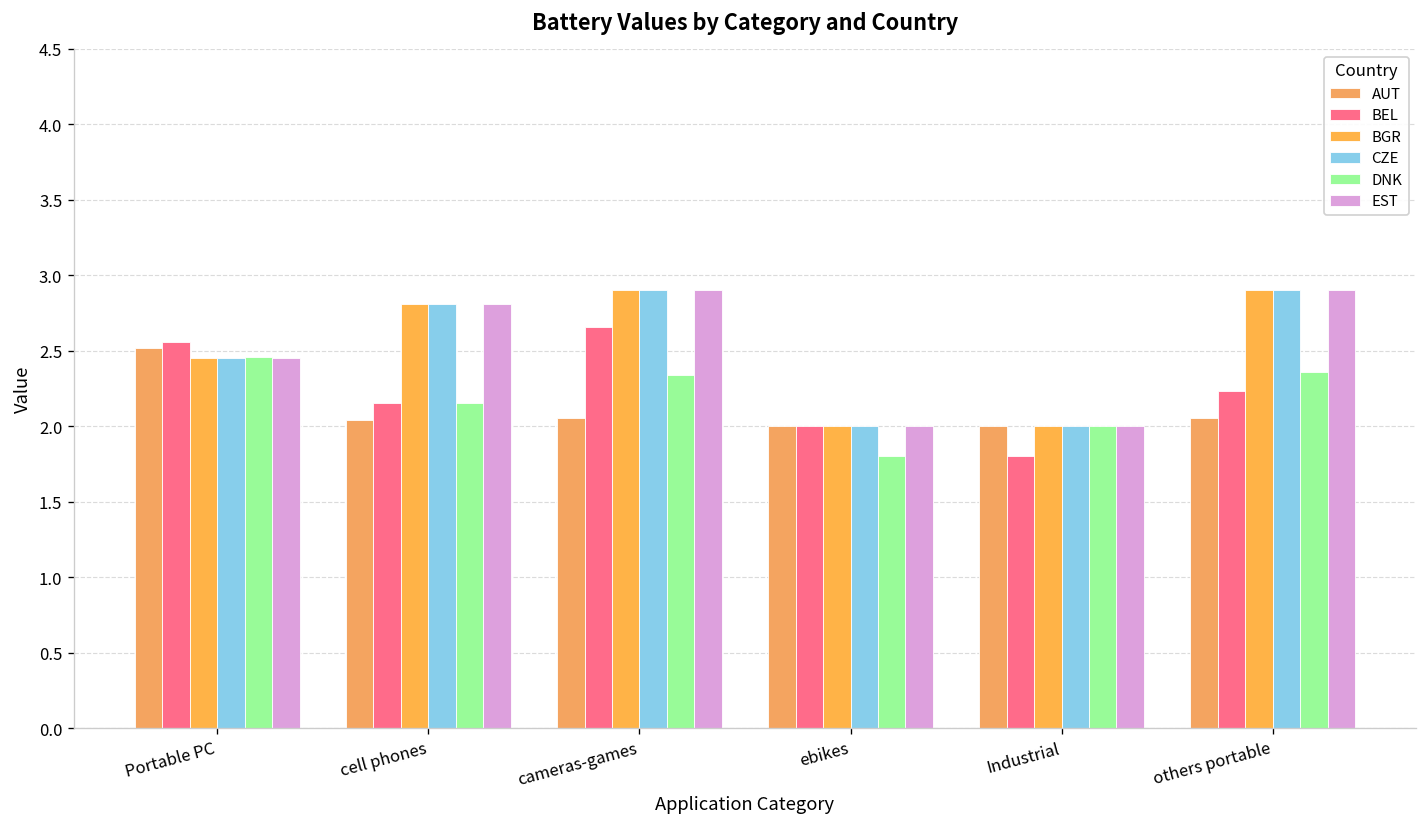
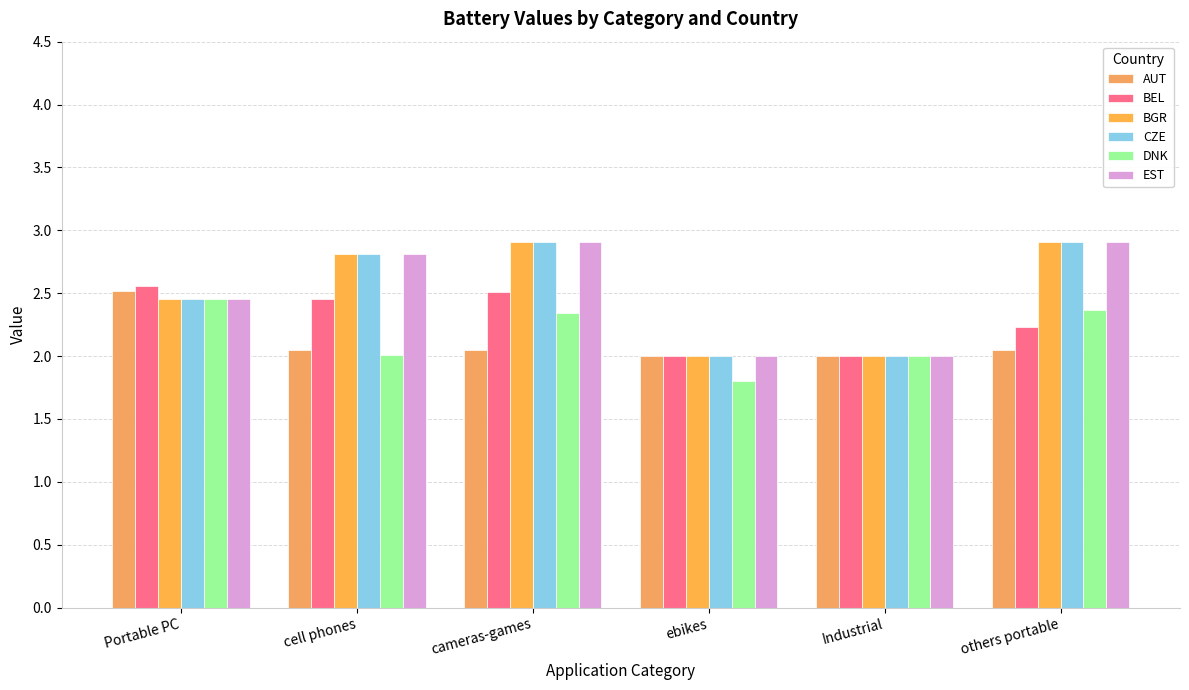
  {
    "BEL": {
      "Portable PC": 2.56,
-     "cell phones": 2.15,
-     "cameras-games": 2.66,
+     "cell phones": 2.46,
+     "cameras-games": 2.51,
      "ebikes": 2.00,
-     "Industrial": 1.8,
+     "Industrial": 2.0,
      "others portable": 2.23
    },
    "CZE": {
      "Portable PC": 2.45,
      "cell phones": 2.81,
      "cameras-games": 2.91,
      "ebikes": 2.00,
      "Industrial": 2.00,
      "others portable": 2.91
    },
    "DNK": {
      "Portable PC": 2.46,
-     "cell phones": 2.16,
+     "cell phones": 2.01,
      "cameras-games": 2.34,
      "ebikes": 1.80,
      "Industrial": 2.00,
      "others portable": 2.36
    },
    "EST": {
      "Portable PC": 2.45,
      "cell phones": 2.81,
      "cameras-games": 2.91,
      "ebikes": 2.00,
      "Industrial": 2.00,
      "others portable": 2.91
    }
  }
